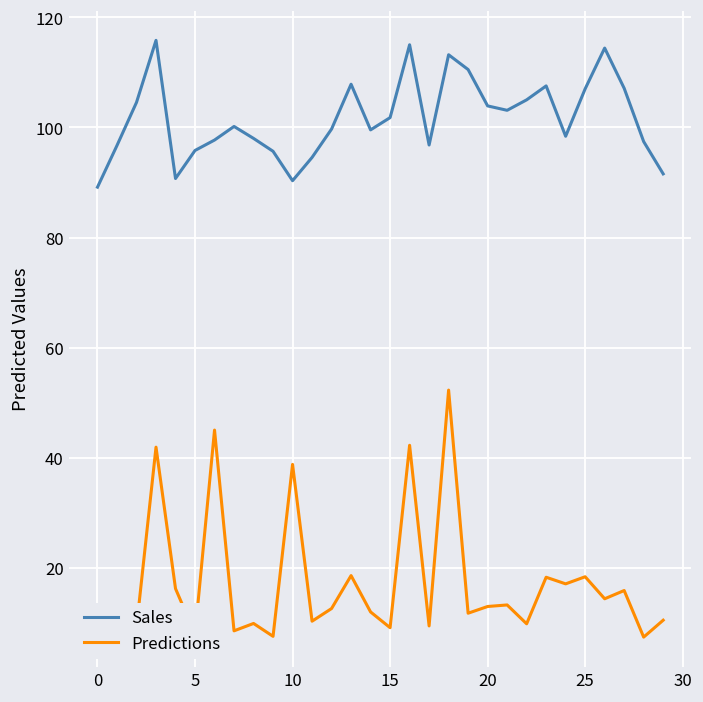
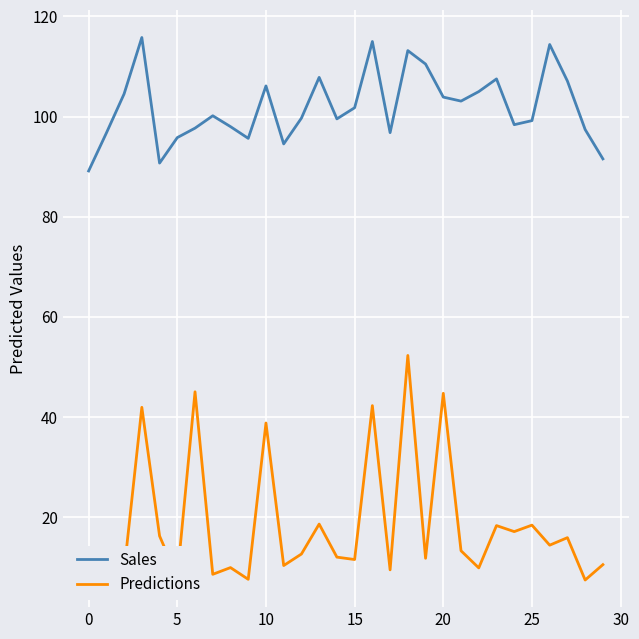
  {
    "Sales": {
      "0": 89,
      "5": 96,
-     "10": 90,
+     "10": 106,
      "15": 102,
      "20": 104,
-     "25": 107
+     "25": 99
    },
    "Predictions": {
      "10": 39,
-     "15": 9,
-     "20": 13,
+     "15": 12,
+     "20": 45,
      "25": 18
    }
  }
